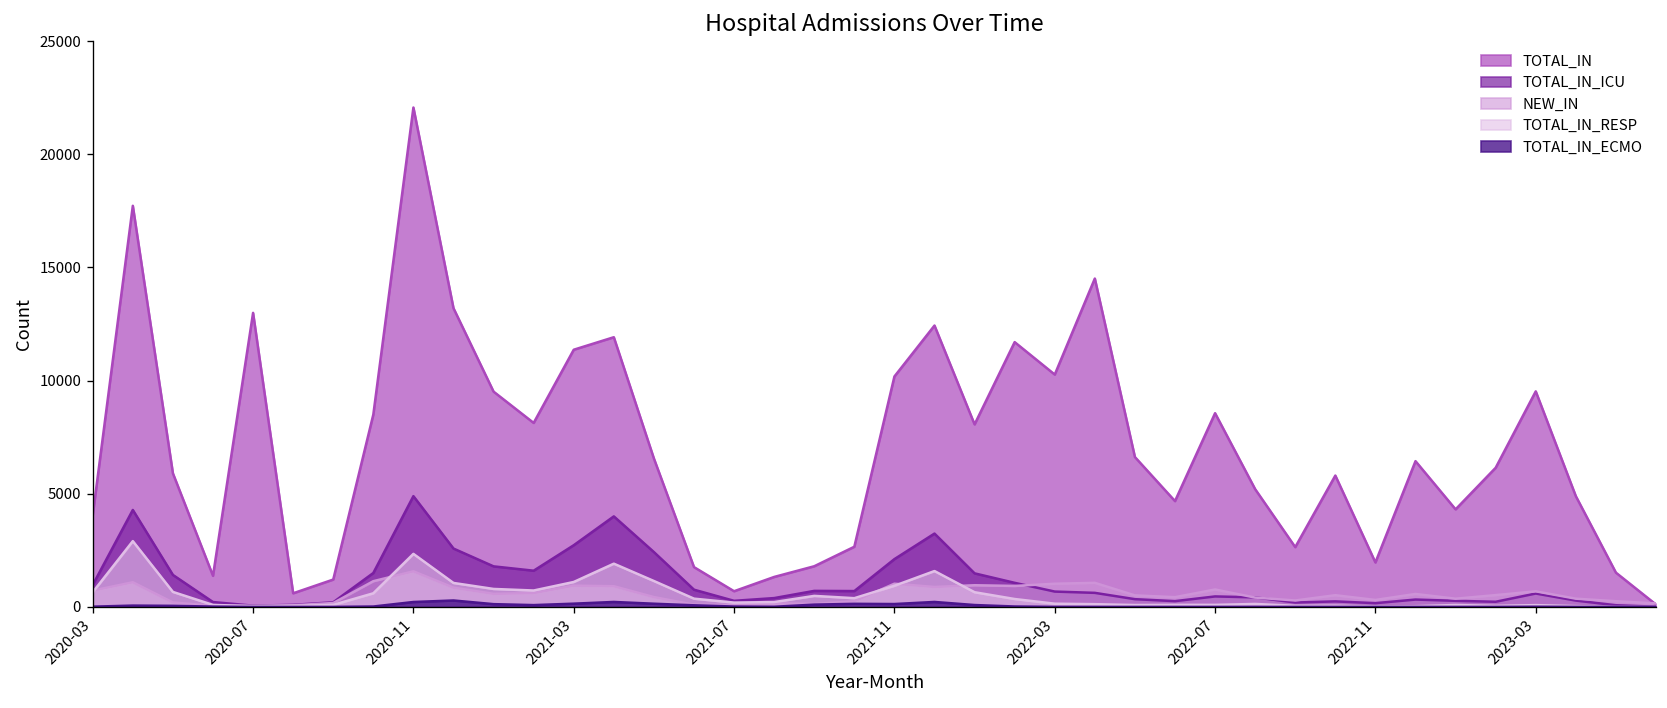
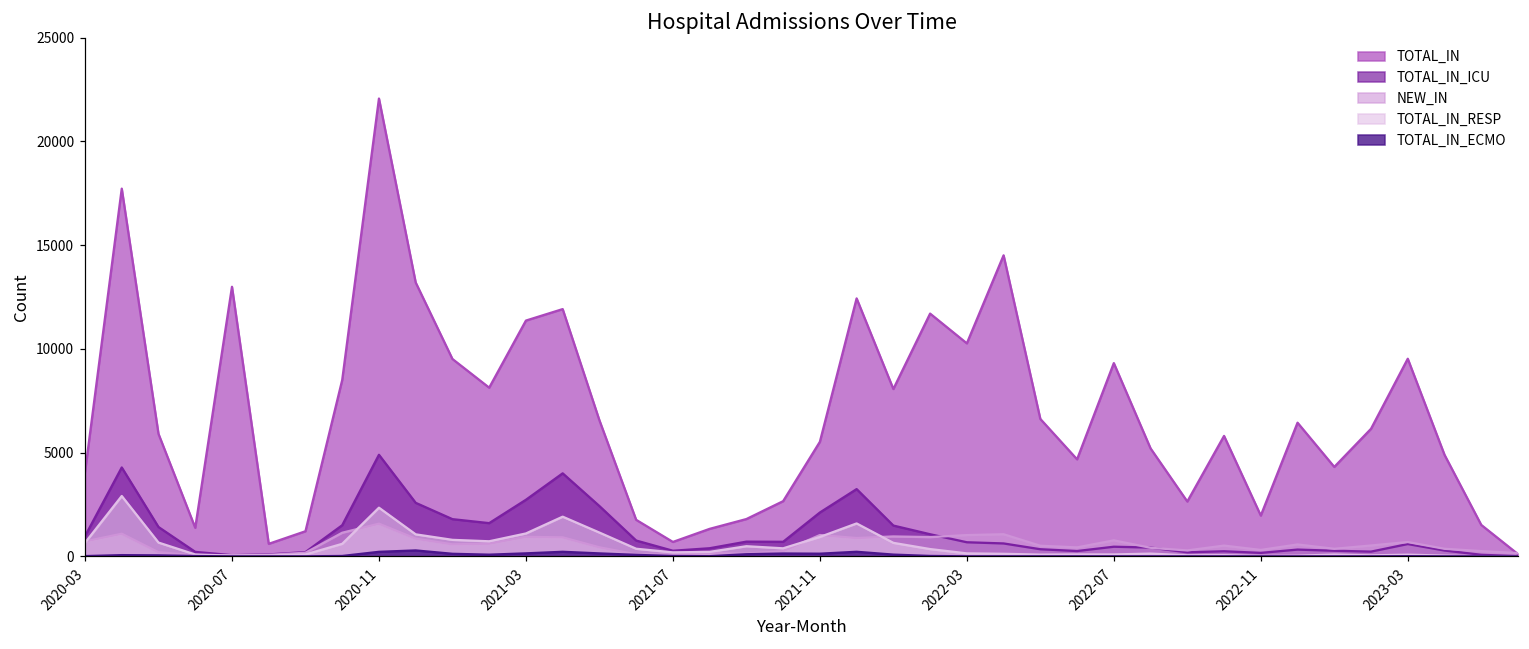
  {
    "TOTAL_IN": {
      "2020-03": 4100,
      "2020-07": 13000,
      "2020-11": 22100,
      "2021-03": 11400,
      "2021-07": 700,
-     "2021-11": 10200,
+     "2021-11": 5500,
      "2022-03": 10300,
-     "2022-07": 8600,
+     "2022-07": 9300,
      "2022-11": 2000,
      "2023-03": 9500
    }
  }
